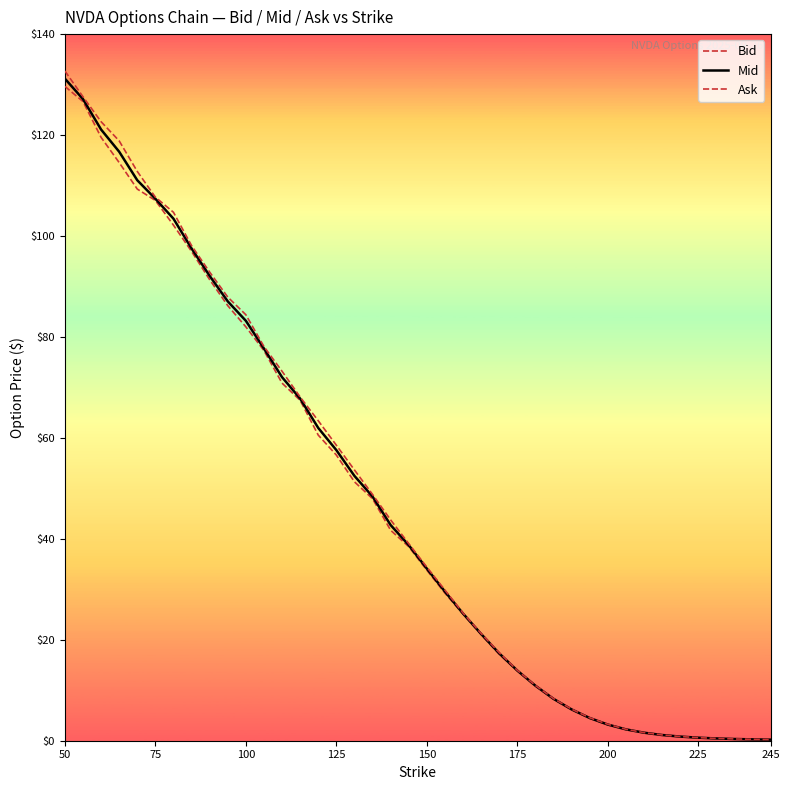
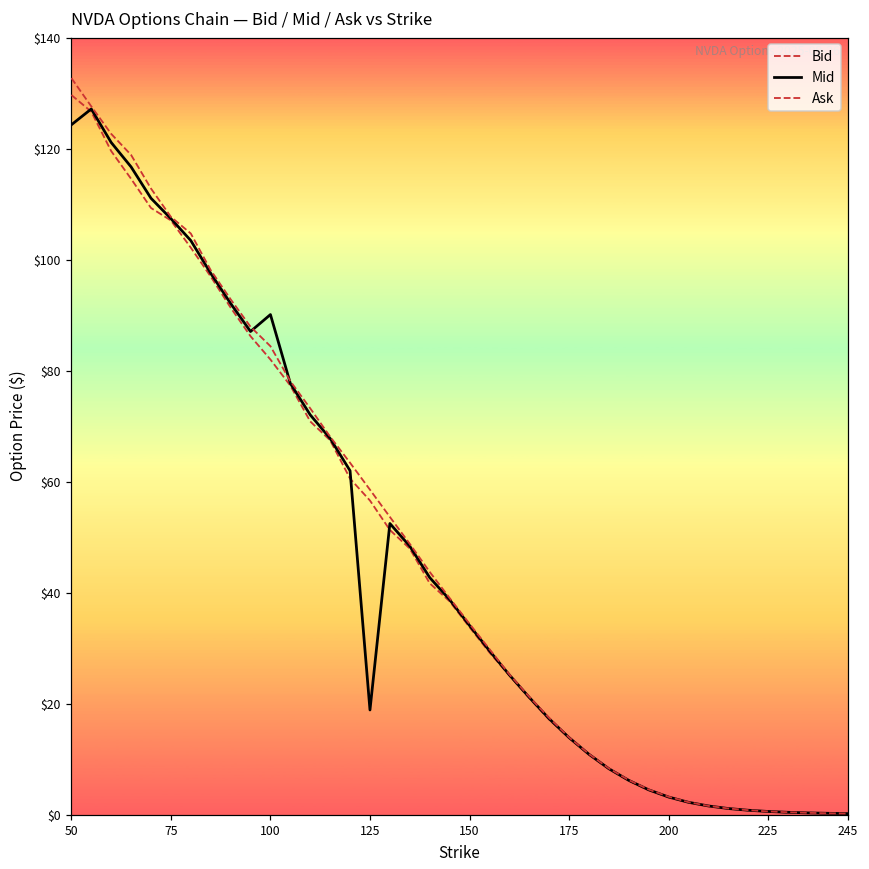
  {
    "Mid": {
-     "50": "$131",
-     "100": "$83",
-     "125": "$58"
+     "50": "$124",
+     "100": "$90",
+     "125": "$19"
    }
  }
